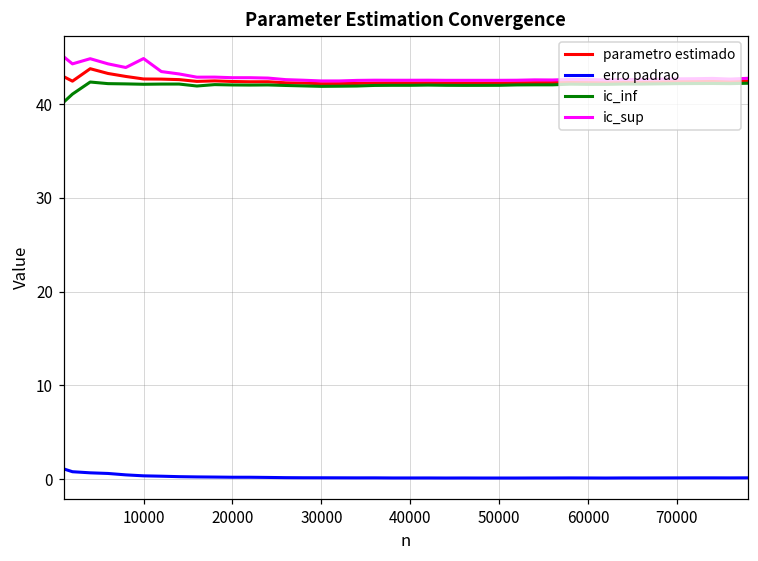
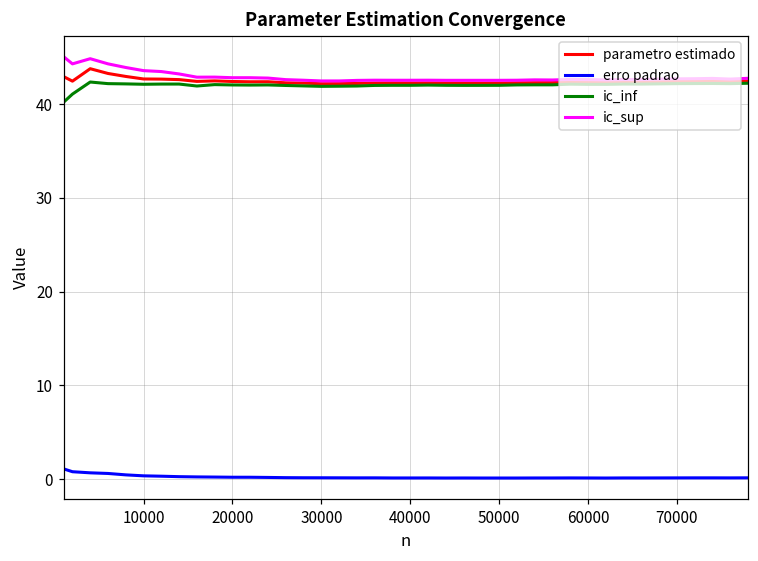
  {
    "parametro estimado": {
      "10000": 43,
      "20000": 42
    },
    "erro padrao": {
      "10000": 0,
      "20000": 0,
      "30000": 0,
      "40000": 0,
      "50000": 0,
      "60000": 0,
      "70000": 0
    },
    "ic_inf": {
      "10000": 42,
      "20000": 42
    },
    "ic_sup": {
-     "10000": 45,
+     "10000": 44,
      "20000": 43,
      "50000": 43
    }
  }
